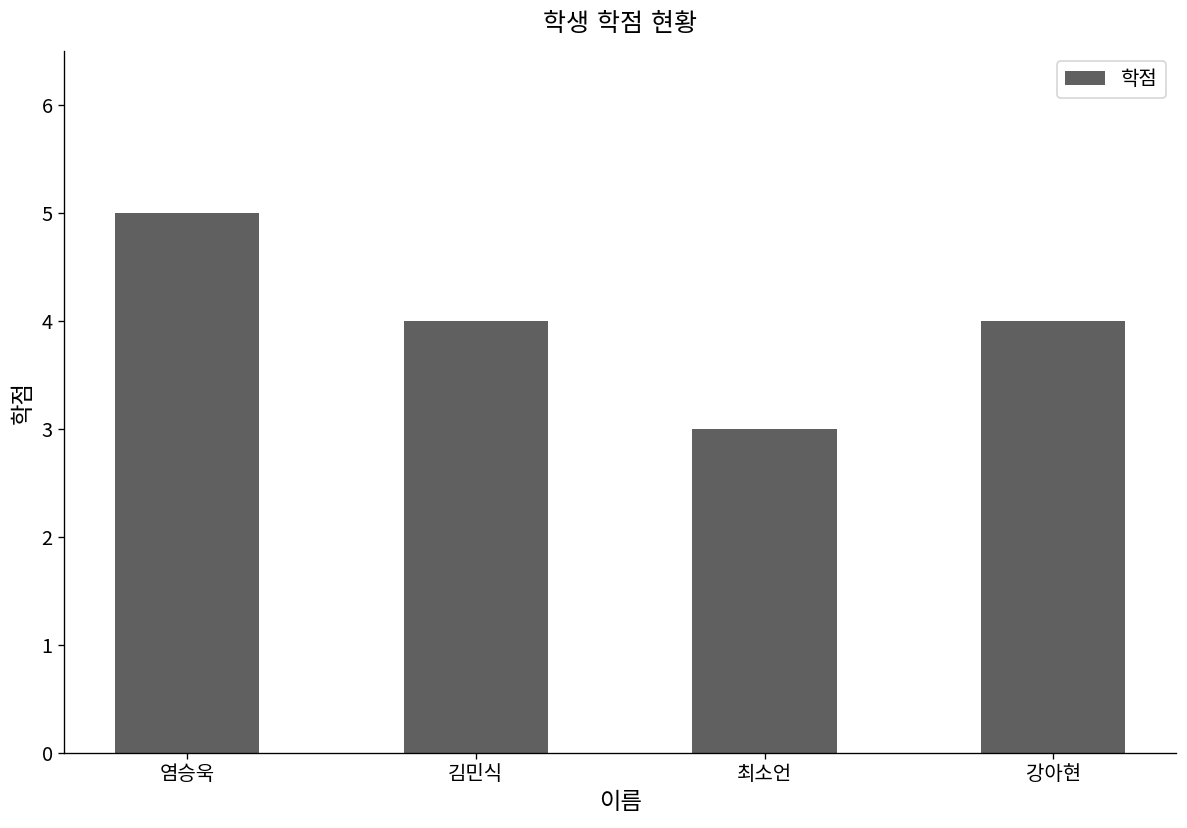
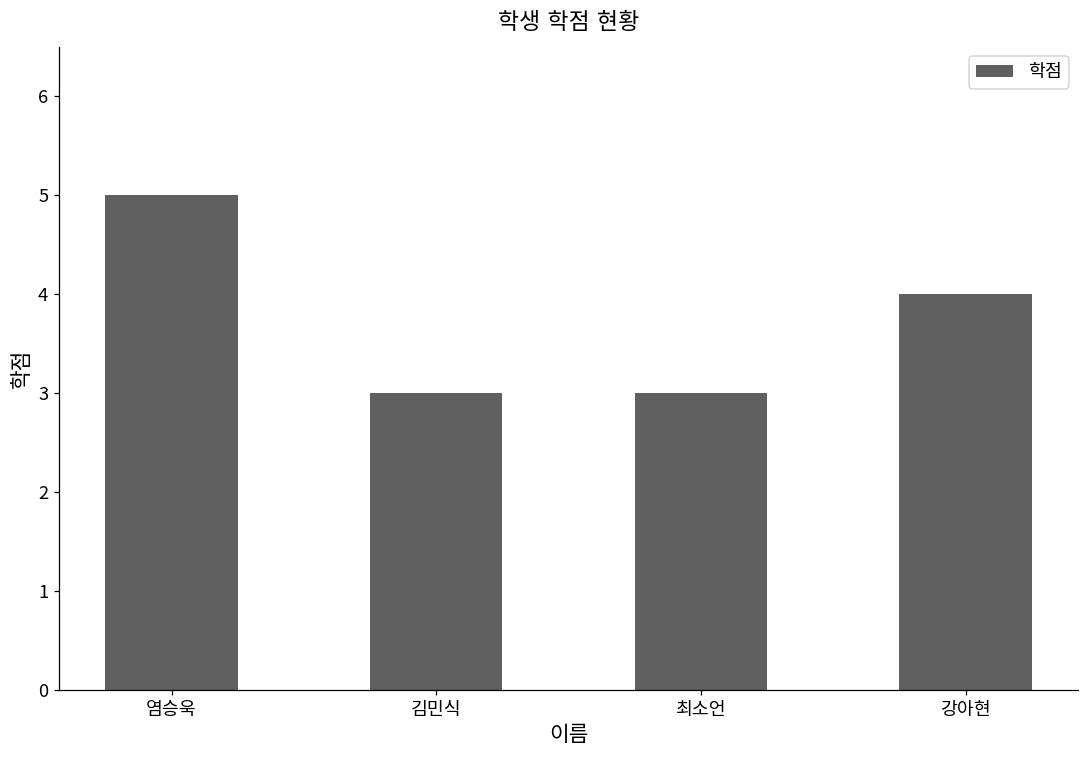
  {
    "염승욱": 5,
-   "김민식": 4,
+   "김민식": 3,
    "최소언": 3,
    "강아현": 4
  }
